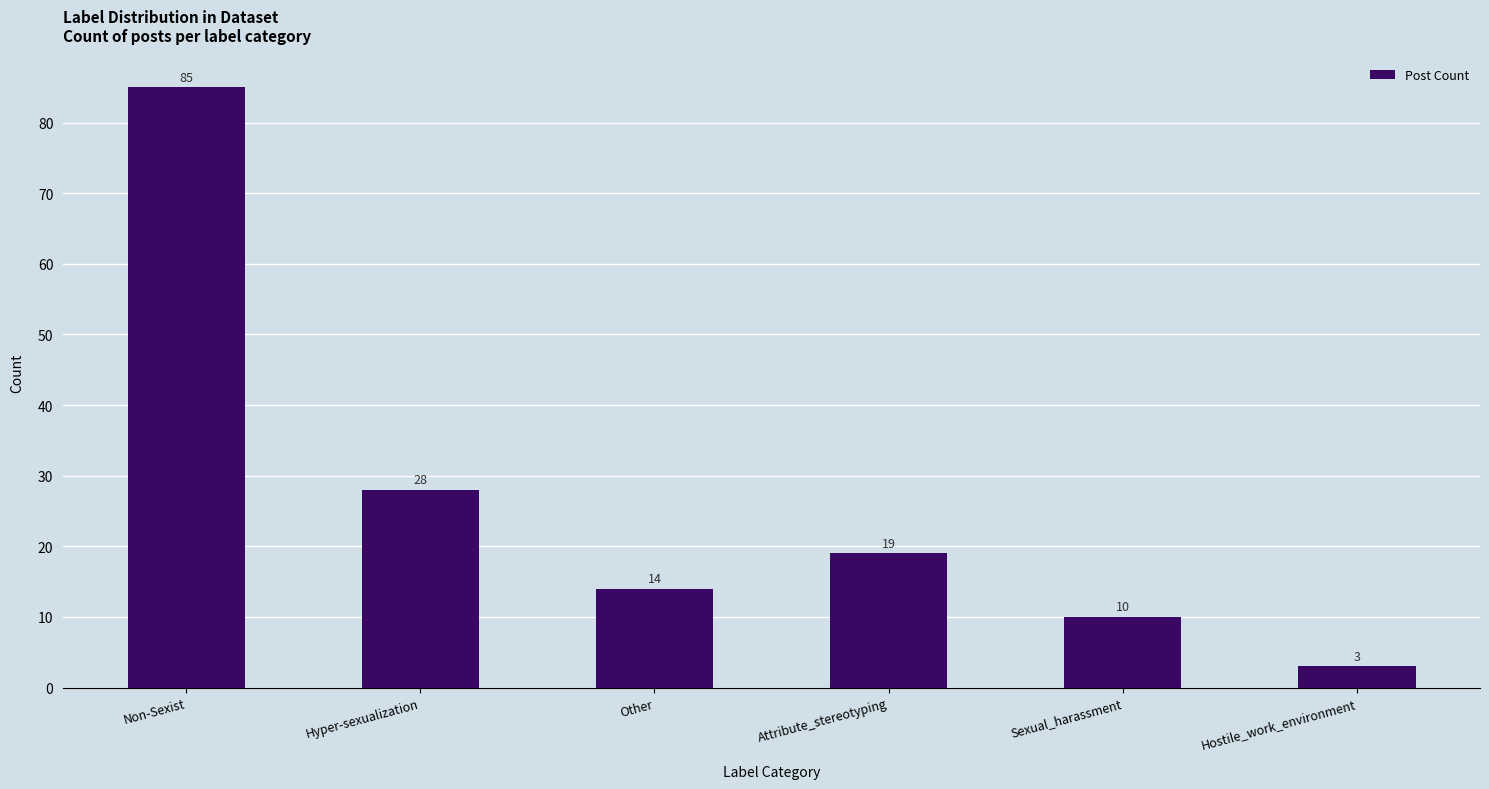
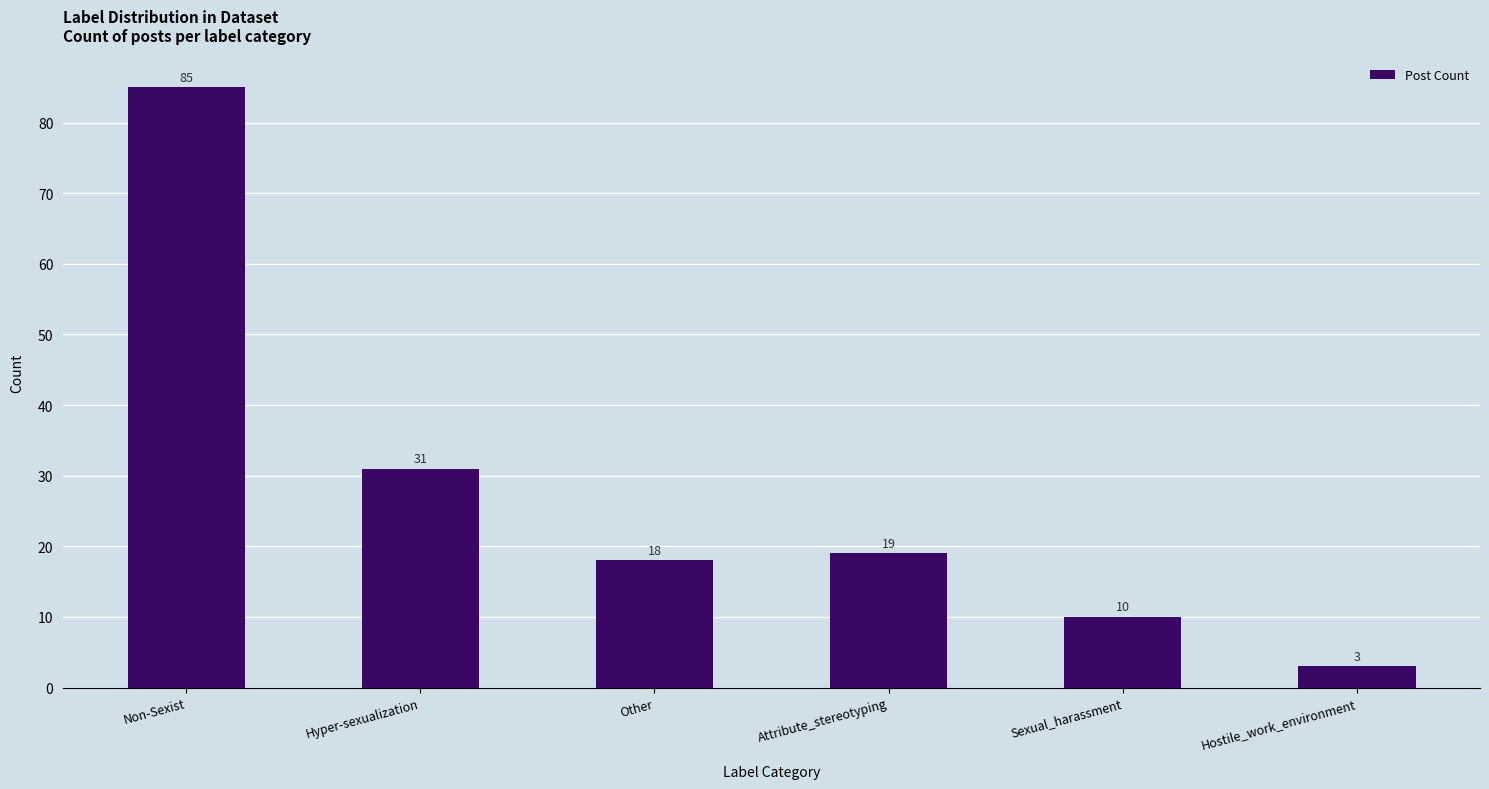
  {
    "Non-Sexist": 85,
-   "Hyper-sexualization": 28,
-   "Other": 14,
+   "Hyper-sexualization": 31,
+   "Other": 18,
    "Attribute_stereotyping": 19,
    "Sexual_harassment": 10,
    "Hostile_work_environment": 3
  }
